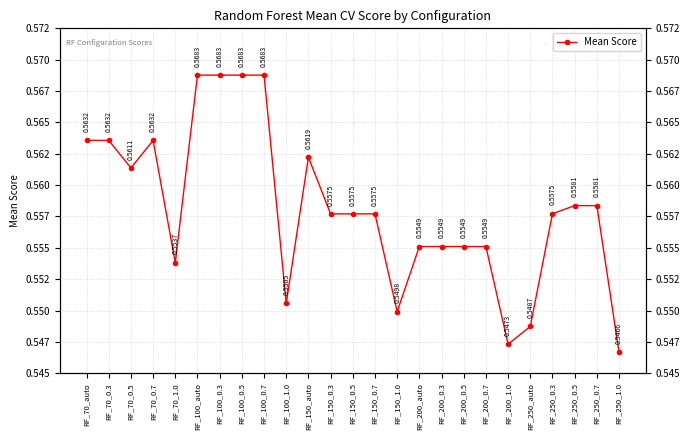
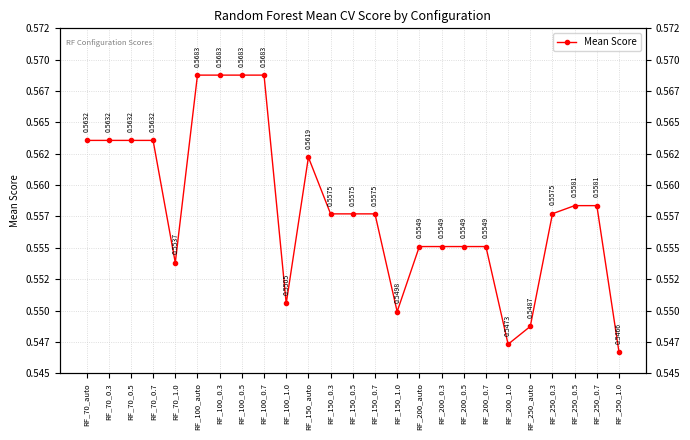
  {
    "RF_70_auto": 0.5632,
    "RF_70_0.3": 0.5632,
-   "RF_70_0.5": 0.5611,
+   "RF_70_0.5": 0.5632,
    "RF_70_0.7": 0.5632,
    "RF_70_1.0": 0.5537,
    "RF_100_auto": 0.5683,
    "RF_100_0.3": 0.5683,
    "RF_100_0.5": 0.5683,
    "RF_100_0.7": 0.5683,
    "RF_100_1.0": 0.5505,
    "RF_150_auto": 0.5619,
    "RF_150_0.3": 0.5575,
    "RF_150_0.5": 0.5575,
    "RF_150_0.7": 0.5575,
    "RF_150_1.0": 0.5498,
    "RF_200_auto": 0.5549,
    "RF_200_0.3": 0.5549,
    "RF_200_0.5": 0.5549,
    "RF_200_0.7": 0.5549,
    "RF_200_1.0": 0.5473,
    "RF_250_auto": 0.5487,
    "RF_250_0.3": 0.5575,
    "RF_250_0.5": 0.5581,
    "RF_250_0.7": 0.5581,
    "RF_250_1.0": 0.5466
  }
